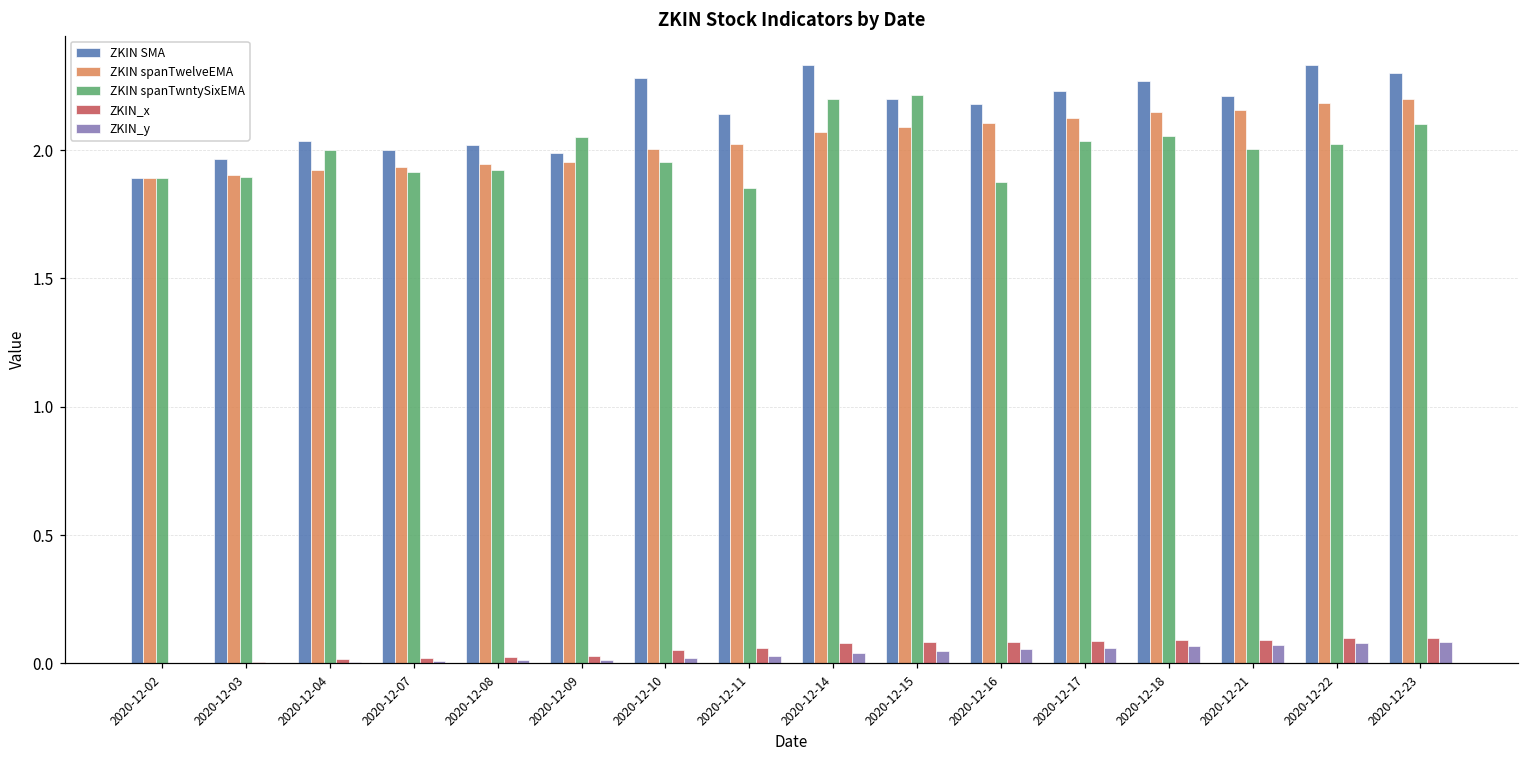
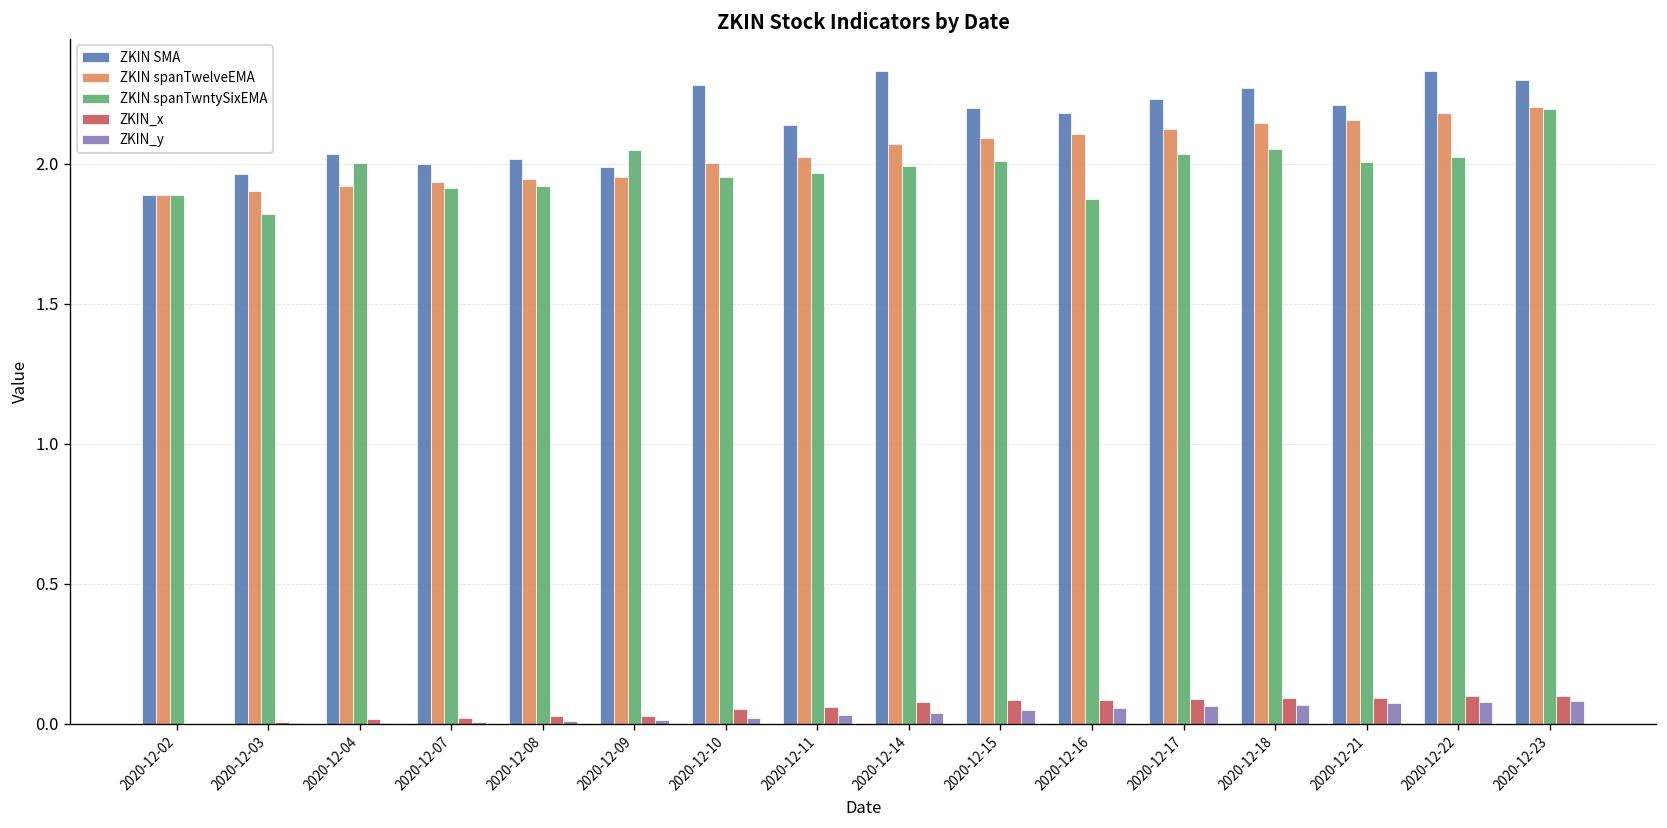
  {
    "ZKIN spanTwntySixEMA": {
      "2020-12-02": 1.89,
-     "2020-12-03": 1.90,
+     "2020-12-03": 1.82,
      "2020-12-04": 2.00,
      "2020-12-07": 1.91,
      "2020-12-08": 1.92,
      "2020-12-09": 2.05,
      "2020-12-10": 1.95,
-     "2020-12-11": 1.85,
-     "2020-12-14": 2.20,
-     "2020-12-15": 2.22,
+     "2020-12-11": 1.97,
+     "2020-12-14": 1.99,
+     "2020-12-15": 2.01,
      "2020-12-16": 1.87,
      "2020-12-17": 2.04,
      "2020-12-18": 2.05,
      "2020-12-21": 2.00,
      "2020-12-22": 2.02,
-     "2020-12-23": 2.10
+     "2020-12-23": 2.20
    }
  }
